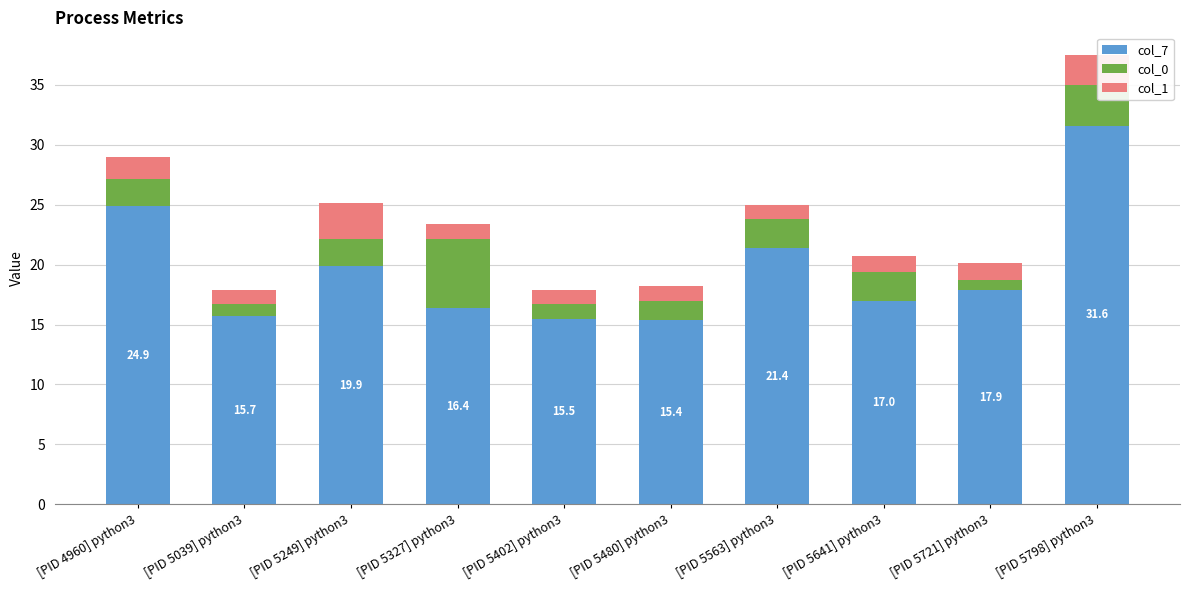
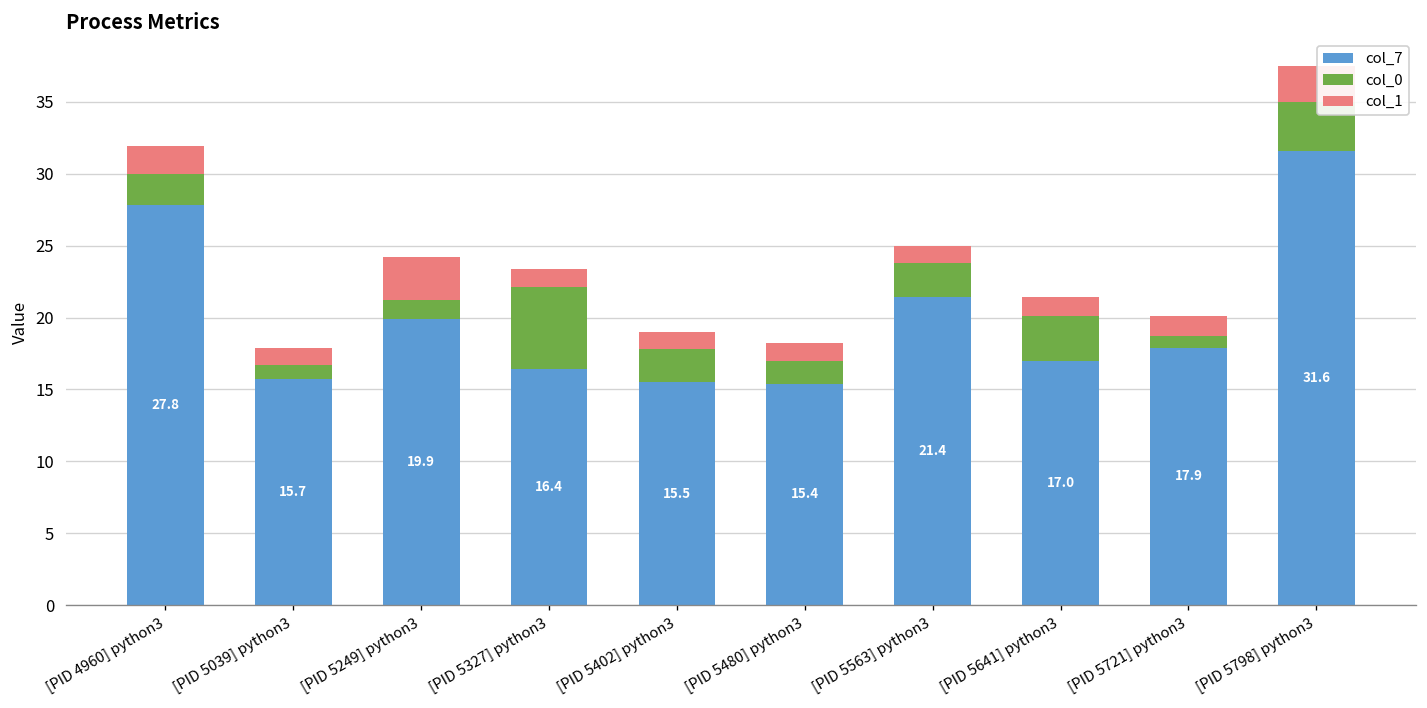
  {
    "col_7": {
-     "[PID 4960] python3": 24.9,
+     "[PID 4960] python3": 27.8,
      "[PID 5039] python3": 15.7,
      "[PID 5249] python3": 19.9,
      "[PID 5327] python3": 16.4,
      "[PID 5402] python3": 15.5,
      "[PID 5480] python3": 15.4,
      "[PID 5563] python3": 21.4,
      "[PID 5641] python3": 17.0,
      "[PID 5721] python3": 17.9,
      "[PID 5798] python3": 31.6
    },
    "col_0": {
      "[PID 4960] python3": 2.2,
      "[PID 5039] python3": 1.0,
-     "[PID 5249] python3": 2.2,
+     "[PID 5249] python3": 1.3,
      "[PID 5327] python3": 5.7,
-     "[PID 5402] python3": 1.2,
+     "[PID 5402] python3": 2.3,
      "[PID 5480] python3": 1.6,
      "[PID 5563] python3": 2.4,
-     "[PID 5641] python3": 2.4,
+     "[PID 5641] python3": 3.1,
      "[PID 5721] python3": 0.8,
      "[PID 5798] python3": 3.4
    },
    "col_1": {
      "[PID 4960] python3": 1.9,
      "[PID 5039] python3": 1.2,
      "[PID 5249] python3": 3.0,
      "[PID 5327] python3": 1.3,
      "[PID 5402] python3": 1.2,
      "[PID 5480] python3": 1.2,
      "[PID 5563] python3": 1.2,
      "[PID 5641] python3": 1.3,
      "[PID 5721] python3": 1.4,
      "[PID 5798] python3": 2.5
    }
  }
